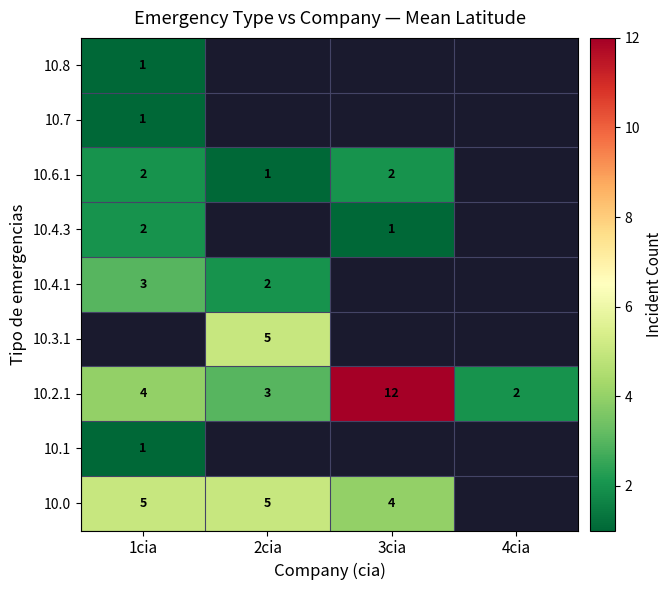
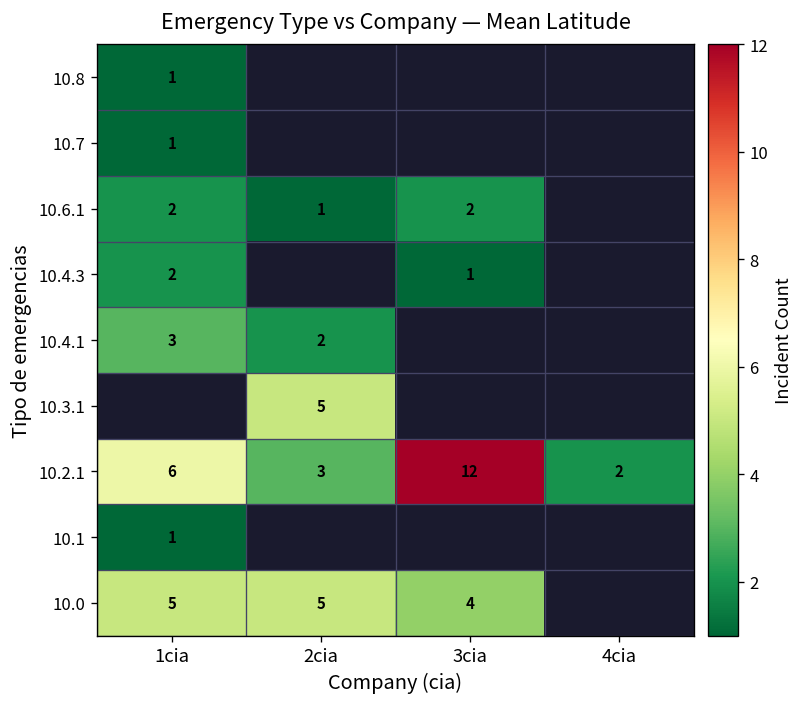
  {
    "10.8": {
      "1cia": 1
    },
    "10.7": {
      "1cia": 1
    },
    "10.6.1": {
      "1cia": 2,
      "2cia": 1,
      "3cia": 2
    },
    "10.4.3": {
      "1cia": 2,
      "3cia": 1
    },
    "10.4.1": {
      "1cia": 3,
      "2cia": 2
    },
    "10.3.1": {
      "2cia": 5
    },
    "10.2.1": {
-     "1cia": 4,
+     "1cia": 6,
      "2cia": 3,
      "3cia": 12,
      "4cia": 2
    },
    "10.1": {
      "1cia": 1
    },
    "10.0": {
      "1cia": 5,
      "2cia": 5,
      "3cia": 4
    }
  }
